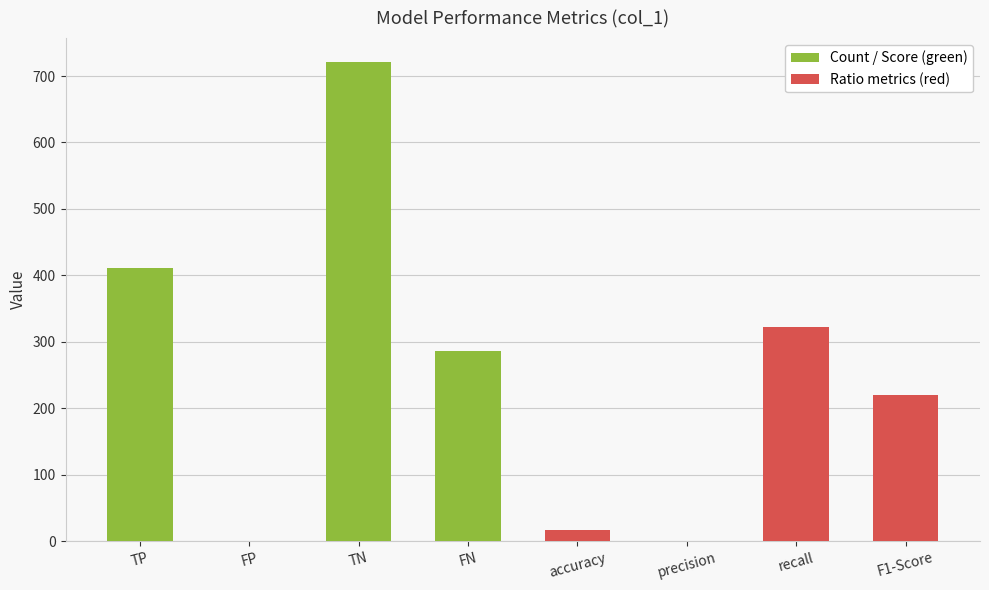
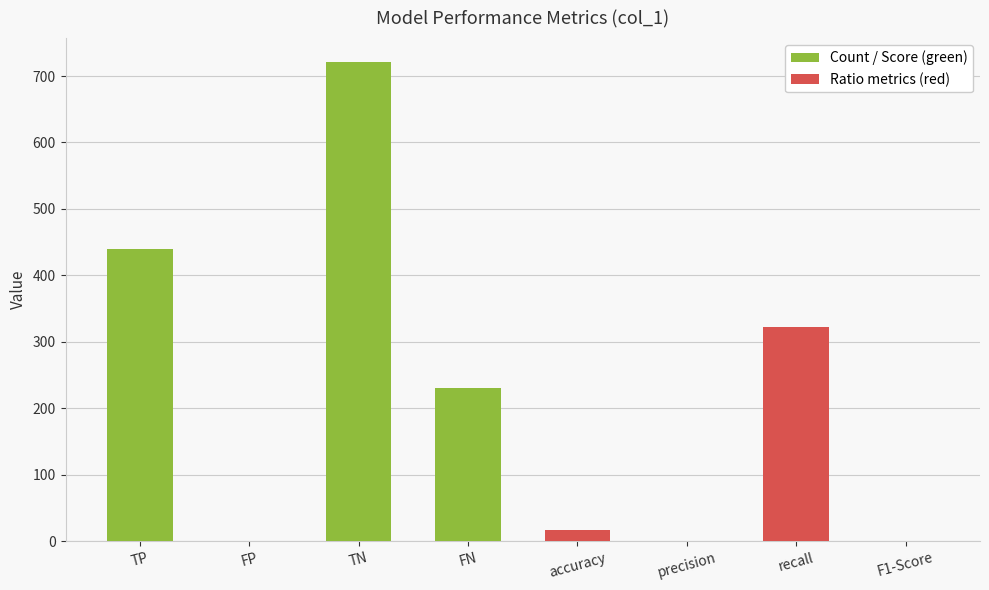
  {
-   "TP": 410,
+   "TP": 440,
    "TN": 720,
-   "FN": 290,
+   "FN": 230,
    "accuracy": 20,
    "recall": 320,
-   "F1-Score": 220
+   "F1-Score": 0
  }
